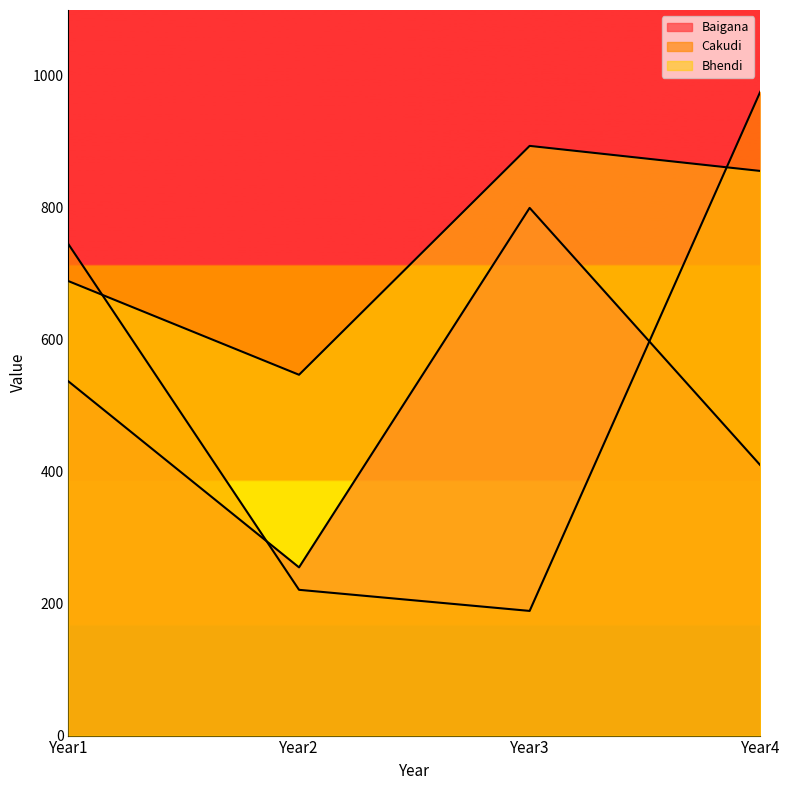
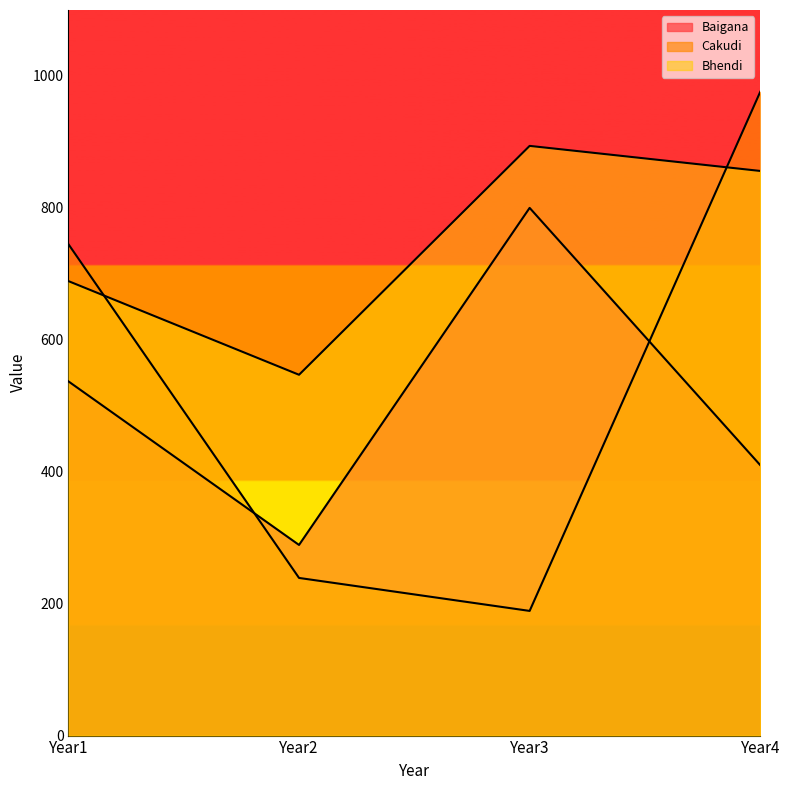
  {
    "Baigana": {
      "Year1": 540,
-     "Year2": 260,
+     "Year2": 290,
      "Year3": 800,
      "Year4": 410
    },
    "Cakudi": {
      "Year1": 750,
-     "Year2": 220,
+     "Year2": 240,
      "Year3": 190,
      "Year4": 980
    },
    "Bhendi": {
      "Year1": 690,
      "Year2": 550,
      "Year3": 890,
      "Year4": 860
    }
  }
